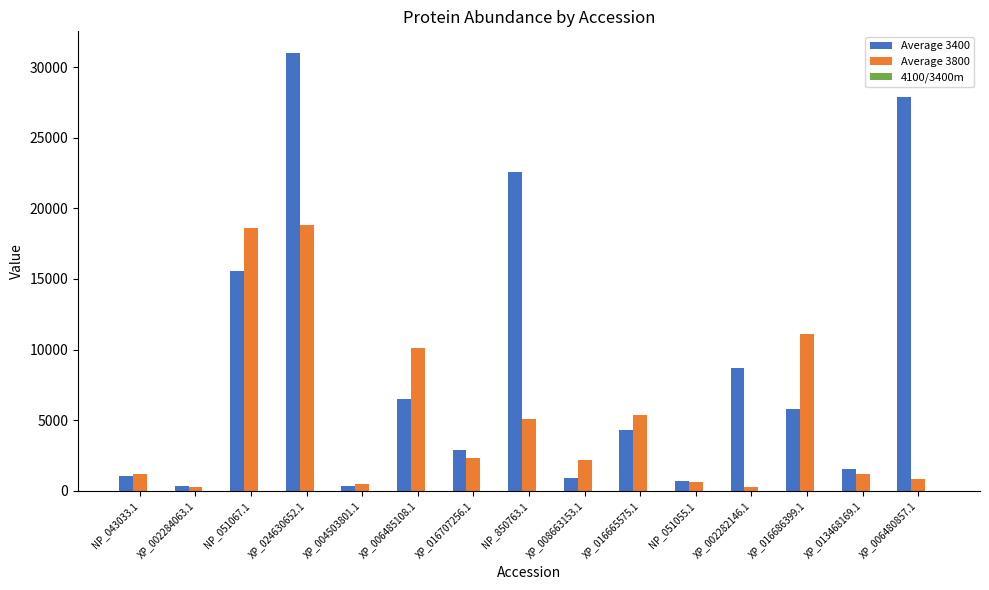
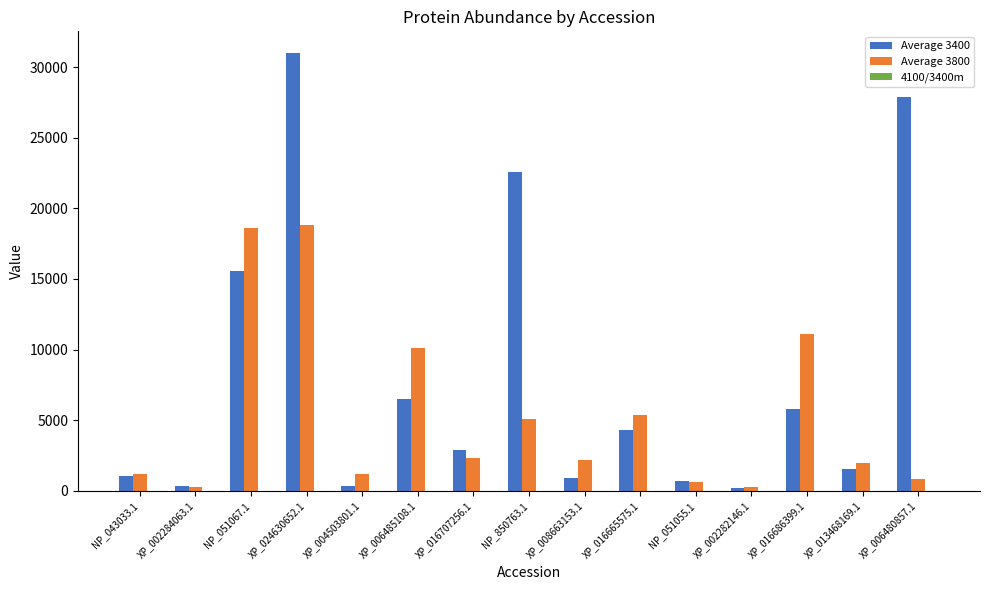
  {
    "Average 3400": {
      "NP_043033.1": 1000,
      "XP_002284063.1": 300,
      "NP_051067.1": 15500,
      "XP_024630652.1": 31000,
      "XP_004503801.1": 400,
      "XP_006485108.1": 6500,
      "XP_016707256.1": 2900,
      "NP_850763.1": 22600,
      "XP_008663153.1": 900,
      "XP_016665575.1": 4300,
      "NP_051055.1": 700,
-     "XP_002282146.1": 8700,
+     "XP_002282146.1": 200,
      "XP_016686399.1": 5800,
      "XP_013468169.1": 1500,
      "XP_006480857.1": 27900
    },
    "Average 3800": {
      "NP_043033.1": 1200,
      "XP_002284063.1": 300,
      "NP_051067.1": 18600,
      "XP_024630652.1": 18800,
-     "XP_004503801.1": 500,
+     "XP_004503801.1": 1200,
      "XP_006485108.1": 10100,
      "XP_016707256.1": 2300,
      "NP_850763.1": 5100,
      "XP_008663153.1": 2200,
      "XP_016665575.1": 5400,
      "NP_051055.1": 600,
      "XP_002282146.1": 300,
      "XP_016686399.1": 11100,
-     "XP_013468169.1": 1200,
+     "XP_013468169.1": 1900,
      "XP_006480857.1": 900
    }
  }
